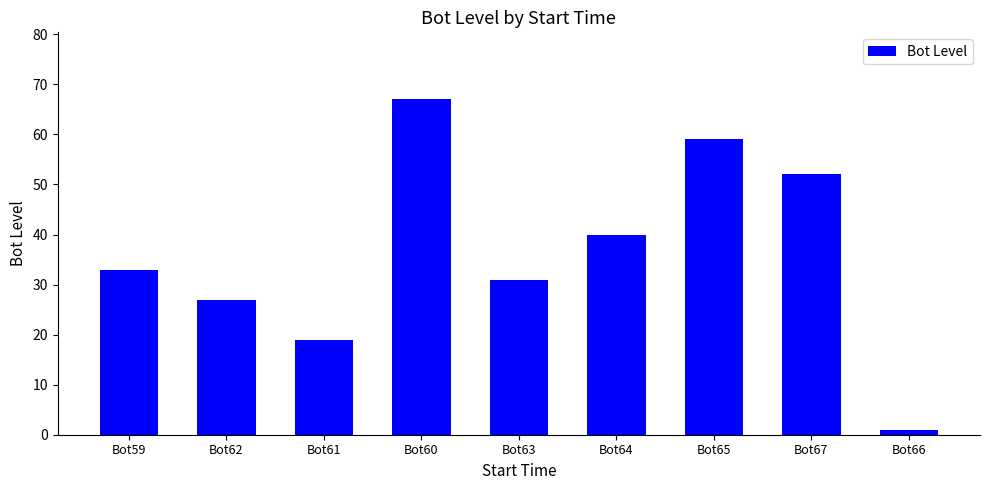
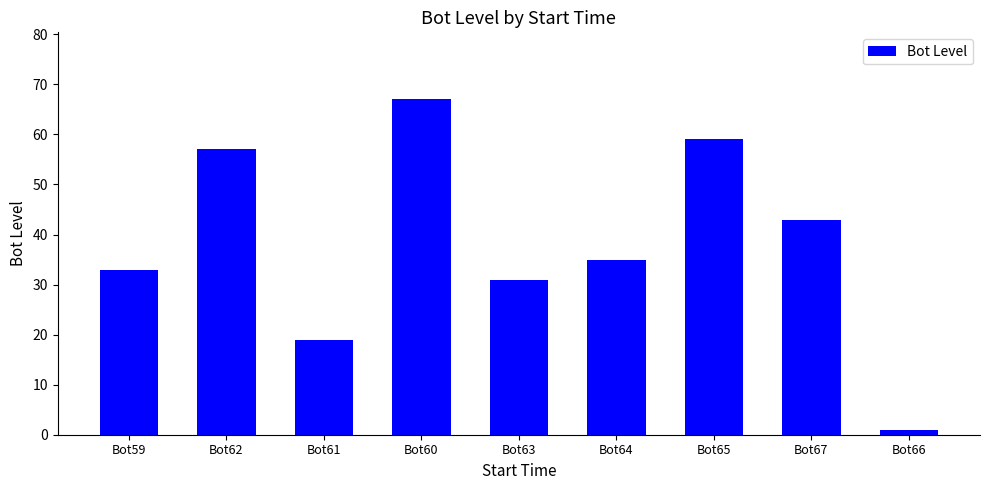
  {
    "Bot59": 33,
-   "Bot62": 27,
+   "Bot62": 57,
    "Bot61": 19,
    "Bot60": 67,
    "Bot63": 31,
-   "Bot64": 40,
+   "Bot64": 35,
    "Bot65": 59,
-   "Bot67": 52,
+   "Bot67": 43,
    "Bot66": 1
  }
